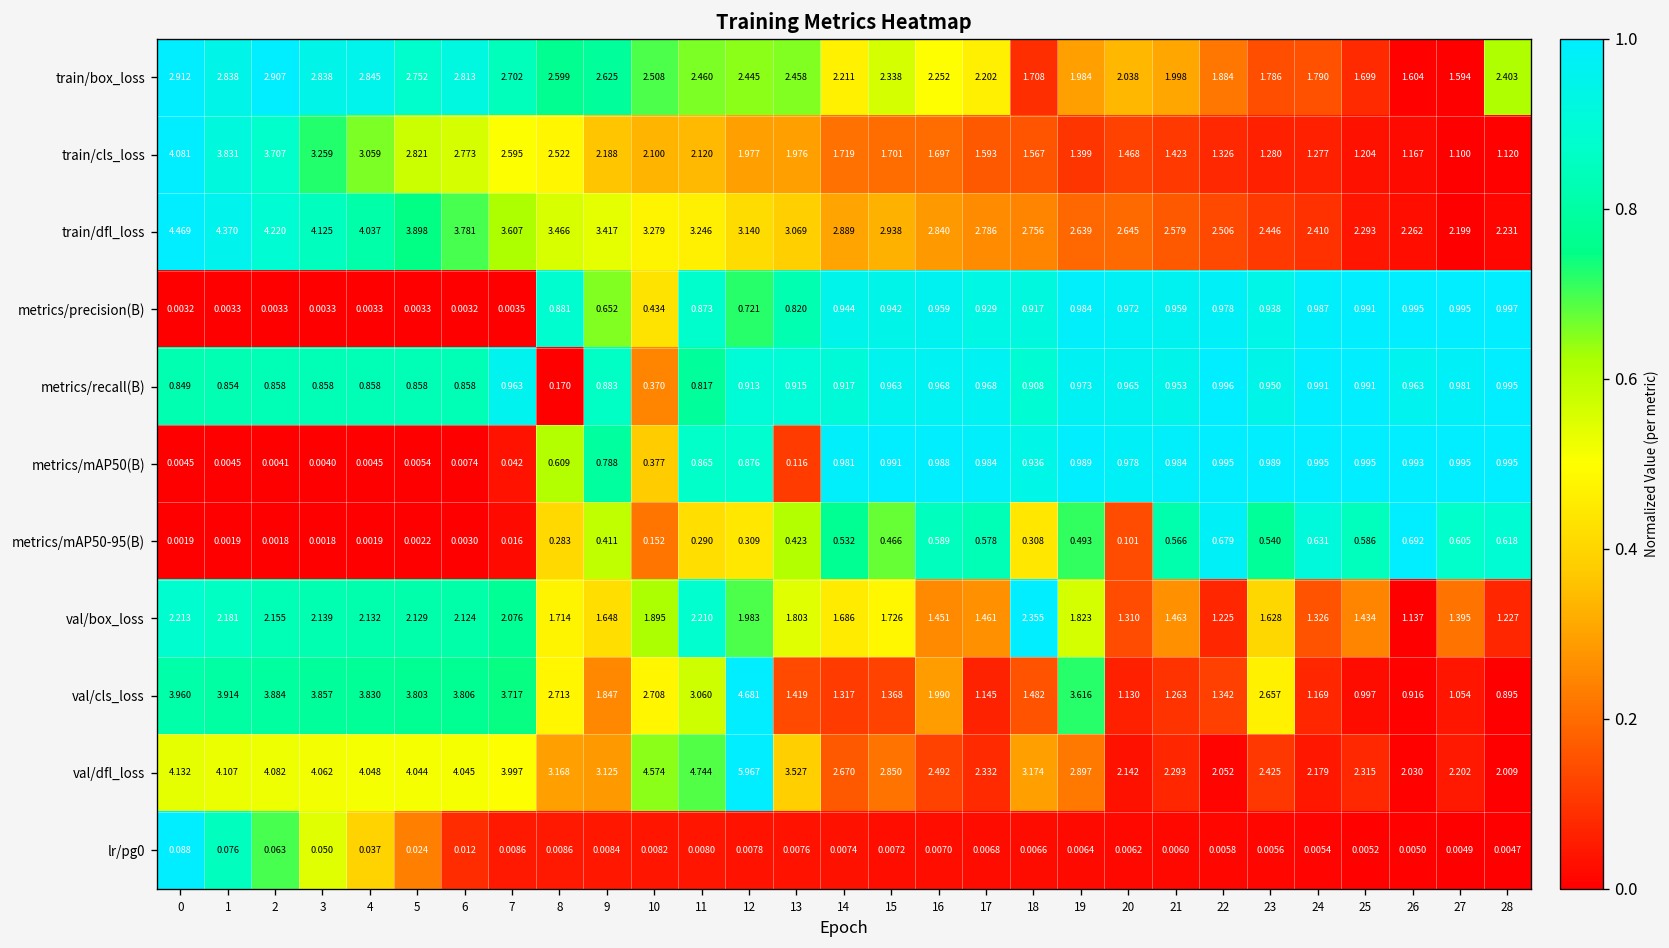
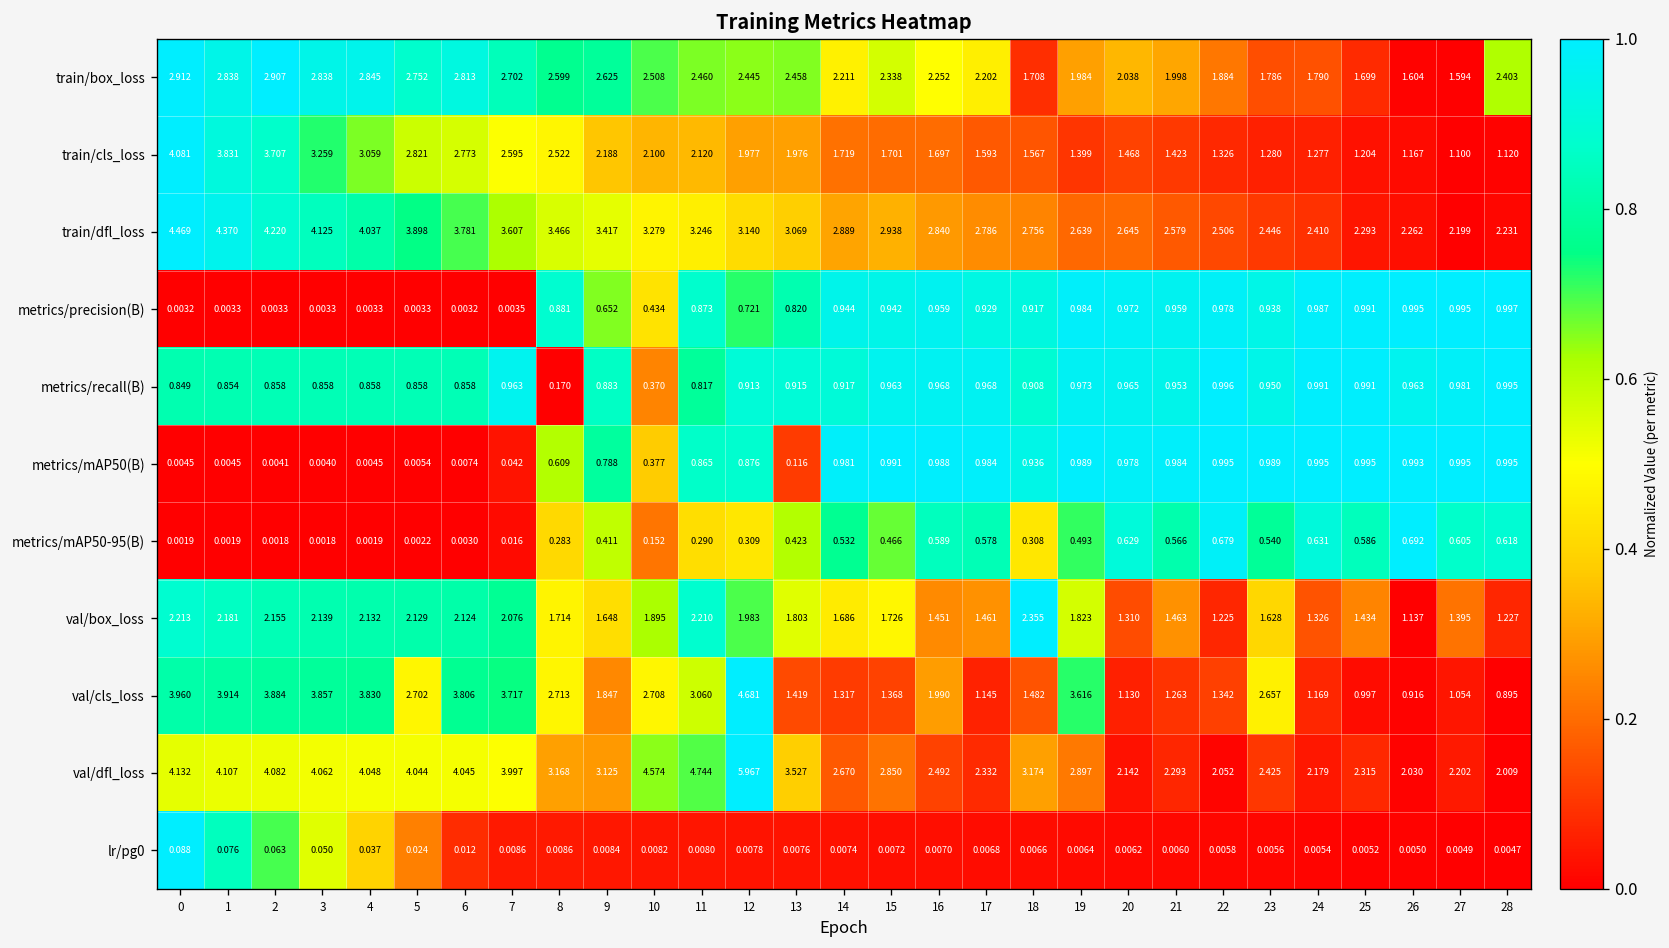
  {
    "metrics/mAP50-95(B)": {
      "0": 0.0019,
      "1": 0.0019,
      "2": 0.0018,
      "3": 0.0018,
      "4": 0.0019,
      "5": 0.0022,
      "6": 0.0030,
      "7": 0.016,
      "8": 0.283,
      "9": 0.411,
      "10": 0.152,
      "11": 0.290,
      "12": 0.309,
      "13": 0.423,
      "14": 0.532,
      "15": 0.466,
      "16": 0.589,
      "17": 0.578,
      "18": 0.308,
      "19": 0.493,
-     "20": 0.101,
+     "20": 0.629,
      "21": 0.566,
      "22": 0.679,
      "23": 0.540,
      "24": 0.631,
      "25": 0.586,
      "26": 0.692,
      "27": 0.605,
      "28": 0.618
    },
    "val/cls_loss": {
      "0": 3.960,
      "1": 3.914,
      "2": 3.884,
      "3": 3.857,
      "4": 3.830,
-     "5": 3.803,
+     "5": 2.702,
      "6": 3.806,
      "7": 3.717,
      "8": 2.713,
      "9": 1.847,
      "10": 2.708,
      "11": 3.060,
      "12": 4.681,
      "13": 1.419,
      "14": 1.317,
      "15": 1.368,
      "16": 1.990,
      "17": 1.145,
      "18": 1.482,
      "19": 3.616,
      "20": 1.130,
      "21": 1.263,
      "22": 1.342,
      "23": 2.657,
      "24": 1.169,
      "25": 0.997,
      "26": 0.916,
      "27": 1.054,
      "28": 0.895
    }
  }
